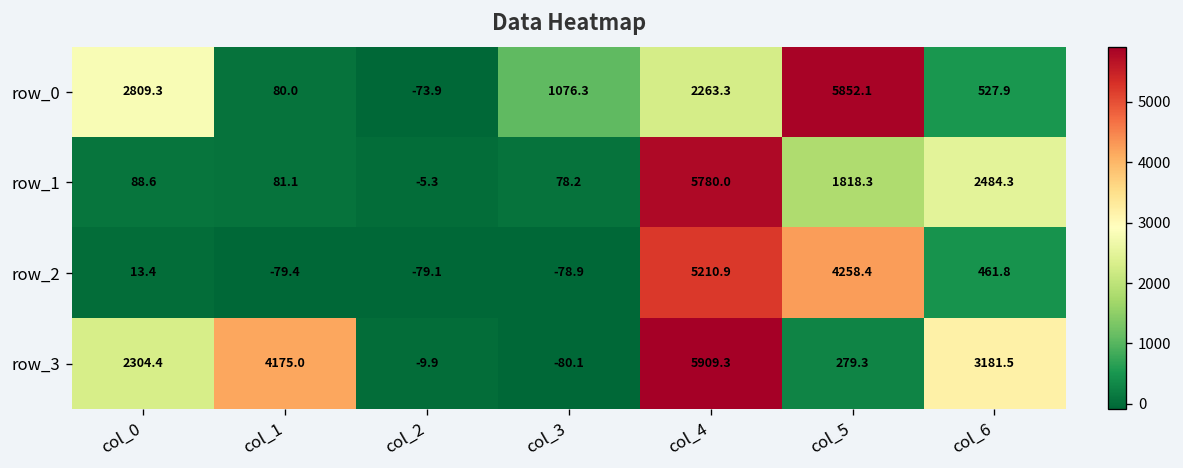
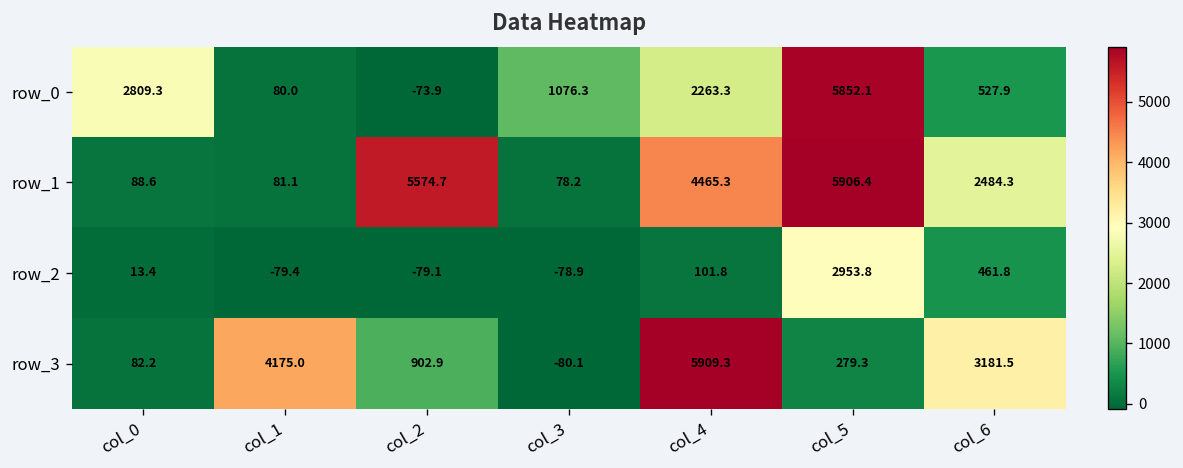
  {
    "row_0": {
      "col_0": 2809.3,
      "col_1": 80.0,
      "col_2": -73.9,
      "col_3": 1076.3,
      "col_4": 2263.3,
      "col_5": 5852.1,
      "col_6": 527.9
    },
    "row_1": {
      "col_0": 88.6,
      "col_1": 81.1,
-     "col_2": -5.3,
+     "col_2": 5574.7,
      "col_3": 78.2,
-     "col_4": 5780.0,
-     "col_5": 1818.3,
+     "col_4": 4465.3,
+     "col_5": 5906.4,
      "col_6": 2484.3
    },
    "row_2": {
      "col_0": 13.4,
      "col_1": -79.4,
      "col_2": -79.1,
      "col_3": -78.9,
-     "col_4": 5210.9,
-     "col_5": 4258.4,
+     "col_4": 101.8,
+     "col_5": 2953.8,
      "col_6": 461.8
    },
    "row_3": {
-     "col_0": 2304.4,
+     "col_0": 82.2,
      "col_1": 4175.0,
-     "col_2": -9.9,
+     "col_2": 902.9,
      "col_3": -80.1,
      "col_4": 5909.3,
      "col_5": 279.3,
      "col_6": 3181.5
    }
  }
